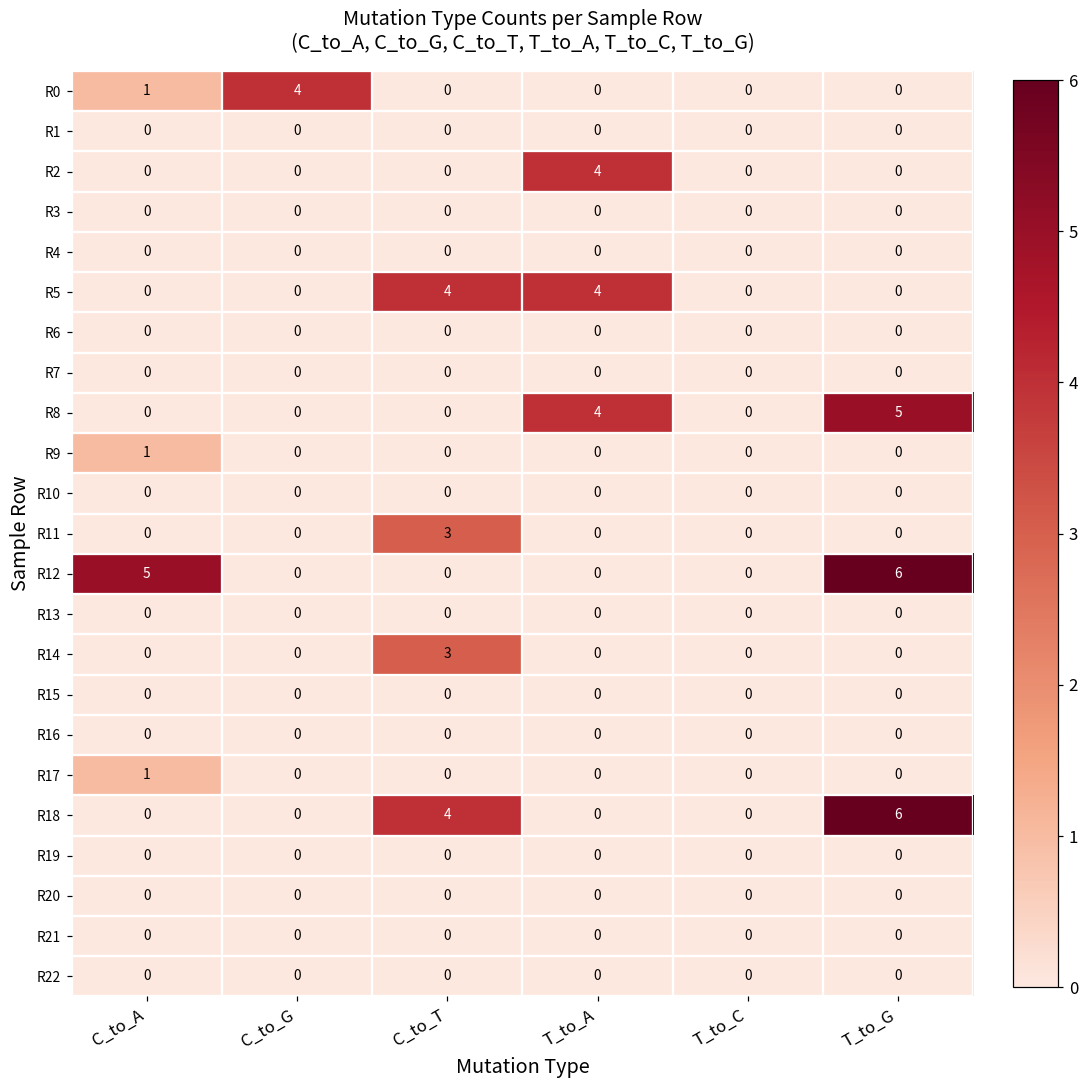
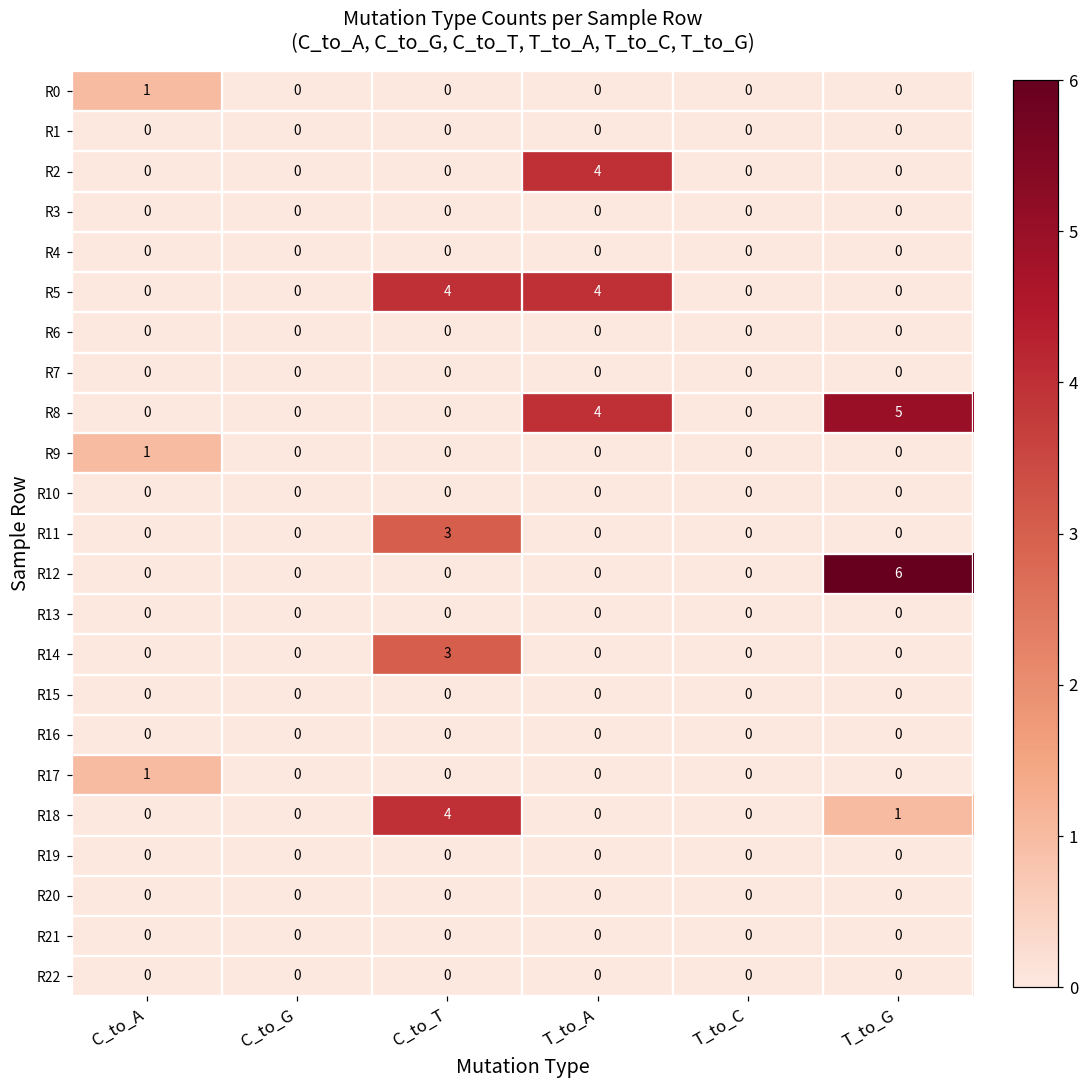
  {
    "R0": {
      "C_to_A": 1,
-     "C_to_G": 4,
+     "C_to_G": 0,
      "C_to_T": 0,
      "T_to_A": 0,
      "T_to_C": 0,
      "T_to_G": 0
    },
    "R1": {
      "C_to_A": 0,
      "C_to_G": 0,
      "C_to_T": 0,
      "T_to_A": 0,
      "T_to_C": 0,
      "T_to_G": 0
    },
    "R2": {
      "C_to_A": 0,
      "C_to_G": 0,
      "C_to_T": 0,
      "T_to_A": 4,
      "T_to_C": 0,
      "T_to_G": 0
    },
    "R3": {
      "C_to_A": 0,
      "C_to_G": 0,
      "C_to_T": 0,
      "T_to_A": 0,
      "T_to_C": 0,
      "T_to_G": 0
    },
    "R4": {
      "C_to_A": 0,
      "C_to_G": 0,
      "C_to_T": 0,
      "T_to_A": 0,
      "T_to_C": 0,
      "T_to_G": 0
    },
    "R5": {
      "C_to_A": 0,
      "C_to_G": 0,
      "C_to_T": 4,
      "T_to_A": 4,
      "T_to_C": 0,
      "T_to_G": 0
    },
    "R6": {
      "C_to_A": 0,
      "C_to_G": 0,
      "C_to_T": 0,
      "T_to_A": 0,
      "T_to_C": 0,
      "T_to_G": 0
    },
    "R7": {
      "C_to_A": 0,
      "C_to_G": 0,
      "C_to_T": 0,
      "T_to_A": 0,
      "T_to_C": 0,
      "T_to_G": 0
    },
    "R8": {
      "C_to_A": 0,
      "C_to_G": 0,
      "C_to_T": 0,
      "T_to_A": 4,
      "T_to_C": 0,
      "T_to_G": 5
    },
    "R9": {
      "C_to_A": 1,
      "C_to_G": 0,
      "C_to_T": 0,
      "T_to_A": 0,
      "T_to_C": 0,
      "T_to_G": 0
    },
    "R10": {
      "C_to_A": 0,
      "C_to_G": 0,
      "C_to_T": 0,
      "T_to_A": 0,
      "T_to_C": 0,
      "T_to_G": 0
    },
    "R11": {
      "C_to_A": 0,
      "C_to_G": 0,
      "C_to_T": 3,
      "T_to_A": 0,
      "T_to_C": 0,
      "T_to_G": 0
    },
    "R12": {
-     "C_to_A": 5,
+     "C_to_A": 0,
      "C_to_G": 0,
      "C_to_T": 0,
      "T_to_A": 0,
      "T_to_C": 0,
      "T_to_G": 6
    },
    "R13": {
      "C_to_A": 0,
      "C_to_G": 0,
      "C_to_T": 0,
      "T_to_A": 0,
      "T_to_C": 0,
      "T_to_G": 0
    },
    "R14": {
      "C_to_A": 0,
      "C_to_G": 0,
      "C_to_T": 3,
      "T_to_A": 0,
      "T_to_C": 0,
      "T_to_G": 0
    },
    "R15": {
      "C_to_A": 0,
      "C_to_G": 0,
      "C_to_T": 0,
      "T_to_A": 0,
      "T_to_C": 0,
      "T_to_G": 0
    },
    "R16": {
      "C_to_A": 0,
      "C_to_G": 0,
      "C_to_T": 0,
      "T_to_A": 0,
      "T_to_C": 0,
      "T_to_G": 0
    },
    "R17": {
      "C_to_A": 1,
      "C_to_G": 0,
      "C_to_T": 0,
      "T_to_A": 0,
      "T_to_C": 0,
      "T_to_G": 0
    },
    "R18": {
      "C_to_A": 0,
      "C_to_G": 0,
      "C_to_T": 4,
      "T_to_A": 0,
      "T_to_C": 0,
-     "T_to_G": 6
+     "T_to_G": 1
    },
    "R19": {
      "C_to_A": 0,
      "C_to_G": 0,
      "C_to_T": 0,
      "T_to_A": 0,
      "T_to_C": 0,
      "T_to_G": 0
    },
    "R20": {
      "C_to_A": 0,
      "C_to_G": 0,
      "C_to_T": 0,
      "T_to_A": 0,
      "T_to_C": 0,
      "T_to_G": 0
    },
    "R21": {
      "C_to_A": 0,
      "C_to_G": 0,
      "C_to_T": 0,
      "T_to_A": 0,
      "T_to_C": 0,
      "T_to_G": 0
    },
    "R22": {
      "C_to_A": 0,
      "C_to_G": 0,
      "C_to_T": 0,
      "T_to_A": 0,
      "T_to_C": 0,
      "T_to_G": 0
    }
  }
